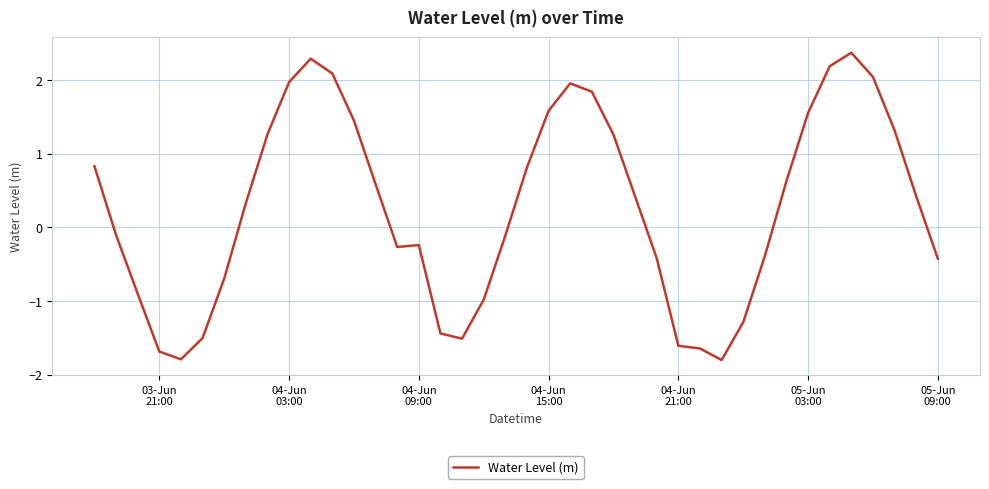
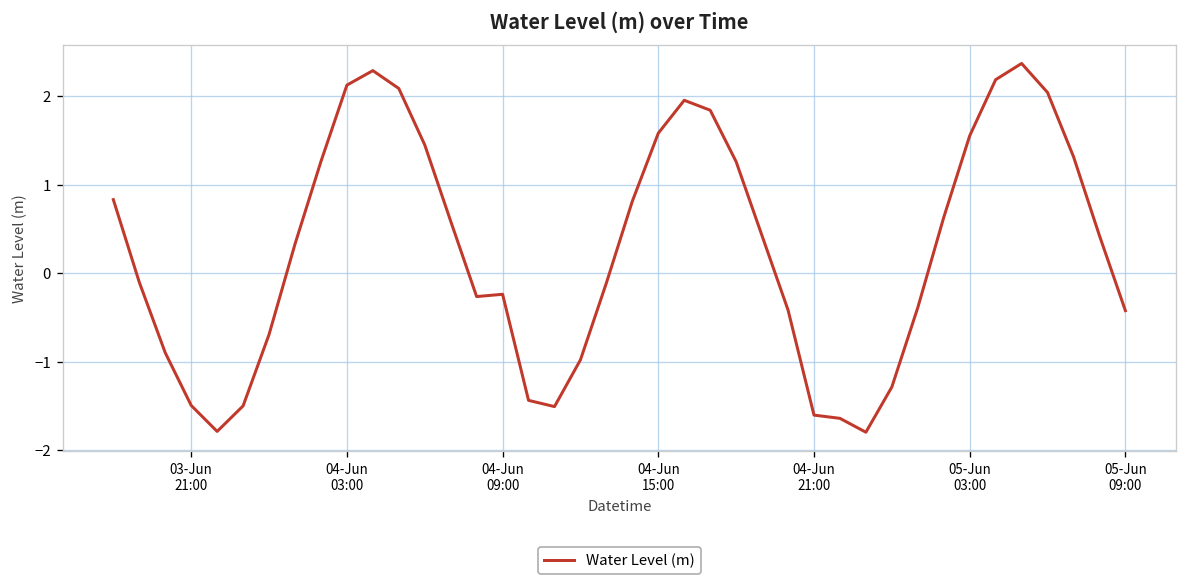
  {
-   "03-Jun 21:00": -1.7,
-   "04-Jun 03:00": 2.0,
+   "03-Jun 21:00": -1.5,
+   "04-Jun 03:00": 2.1,
    "04-Jun 09:00": -0.2,
    "04-Jun 15:00": 1.6,
    "04-Jun 21:00": -1.6,
    "05-Jun 03:00": 1.6,
    "05-Jun 09:00": -0.4
  }
